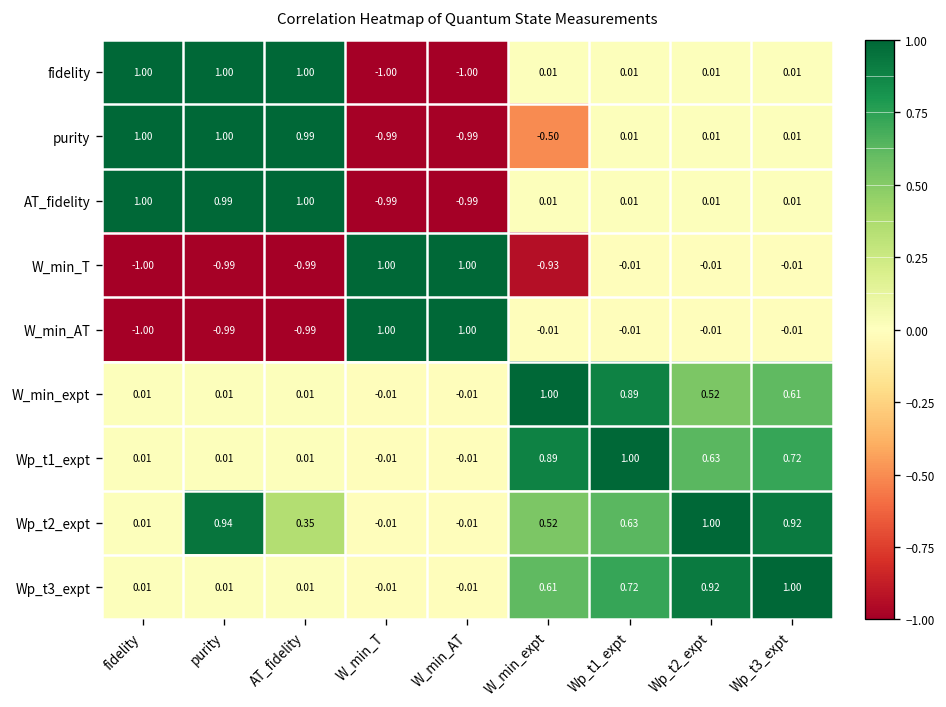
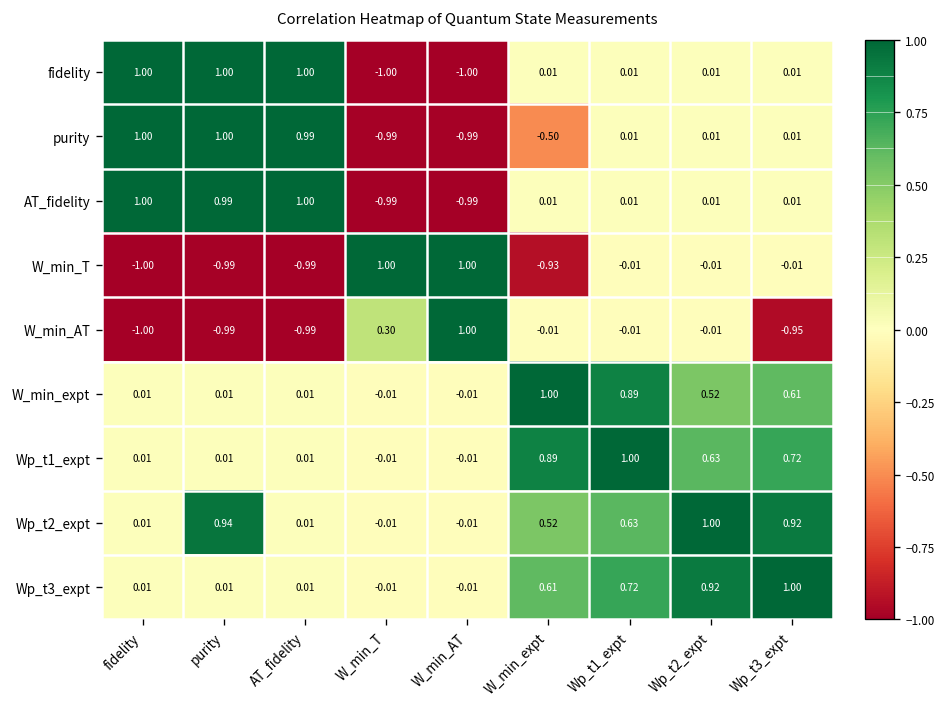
  {
    "fidelity": {
      "fidelity": 1.00,
      "purity": 1.00,
      "AT_fidelity": 1.00,
      "W_min_T": -1.00,
      "W_min_AT": -1.00,
      "W_min_expt": 0.01,
      "Wp_t1_expt": 0.01,
      "Wp_t2_expt": 0.01,
      "Wp_t3_expt": 0.01
    },
    "purity": {
      "fidelity": 1.00,
      "purity": 1.00,
      "AT_fidelity": 0.99,
      "W_min_T": -0.99,
      "W_min_AT": -0.99,
      "W_min_expt": -0.50,
      "Wp_t1_expt": 0.01,
      "Wp_t2_expt": 0.01,
      "Wp_t3_expt": 0.01
    },
    "AT_fidelity": {
      "fidelity": 1.00,
      "purity": 0.99,
      "AT_fidelity": 1.00,
      "W_min_T": -0.99,
      "W_min_AT": -0.99,
      "W_min_expt": 0.01,
      "Wp_t1_expt": 0.01,
      "Wp_t2_expt": 0.01,
      "Wp_t3_expt": 0.01
    },
    "W_min_T": {
      "fidelity": -1.00,
      "purity": -0.99,
      "AT_fidelity": -0.99,
      "W_min_T": 1.00,
      "W_min_AT": 1.00,
      "W_min_expt": -0.93,
      "Wp_t1_expt": -0.01,
      "Wp_t2_expt": -0.01,
      "Wp_t3_expt": -0.01
    },
    "W_min_AT": {
      "fidelity": -1.00,
      "purity": -0.99,
      "AT_fidelity": -0.99,
-     "W_min_T": 1.00,
+     "W_min_T": 0.30,
      "W_min_AT": 1.00,
      "W_min_expt": -0.01,
      "Wp_t1_expt": -0.01,
      "Wp_t2_expt": -0.01,
-     "Wp_t3_expt": -0.01
+     "Wp_t3_expt": -0.95
    },
    "W_min_expt": {
      "fidelity": 0.01,
      "purity": 0.01,
      "AT_fidelity": 0.01,
      "W_min_T": -0.01,
      "W_min_AT": -0.01,
      "W_min_expt": 1.00,
      "Wp_t1_expt": 0.89,
      "Wp_t2_expt": 0.52,
      "Wp_t3_expt": 0.61
    },
    "Wp_t1_expt": {
      "fidelity": 0.01,
      "purity": 0.01,
      "AT_fidelity": 0.01,
      "W_min_T": -0.01,
      "W_min_AT": -0.01,
      "W_min_expt": 0.89,
      "Wp_t1_expt": 1.00,
      "Wp_t2_expt": 0.63,
      "Wp_t3_expt": 0.72
    },
    "Wp_t2_expt": {
      "fidelity": 0.01,
      "purity": 0.94,
-     "AT_fidelity": 0.35,
+     "AT_fidelity": 0.01,
      "W_min_T": -0.01,
      "W_min_AT": -0.01,
      "W_min_expt": 0.52,
      "Wp_t1_expt": 0.63,
      "Wp_t2_expt": 1.00,
      "Wp_t3_expt": 0.92
    },
    "Wp_t3_expt": {
      "fidelity": 0.01,
      "purity": 0.01,
      "AT_fidelity": 0.01,
      "W_min_T": -0.01,
      "W_min_AT": -0.01,
      "W_min_expt": 0.61,
      "Wp_t1_expt": 0.72,
      "Wp_t2_expt": 0.92,
      "Wp_t3_expt": 1.00
    }
  }
